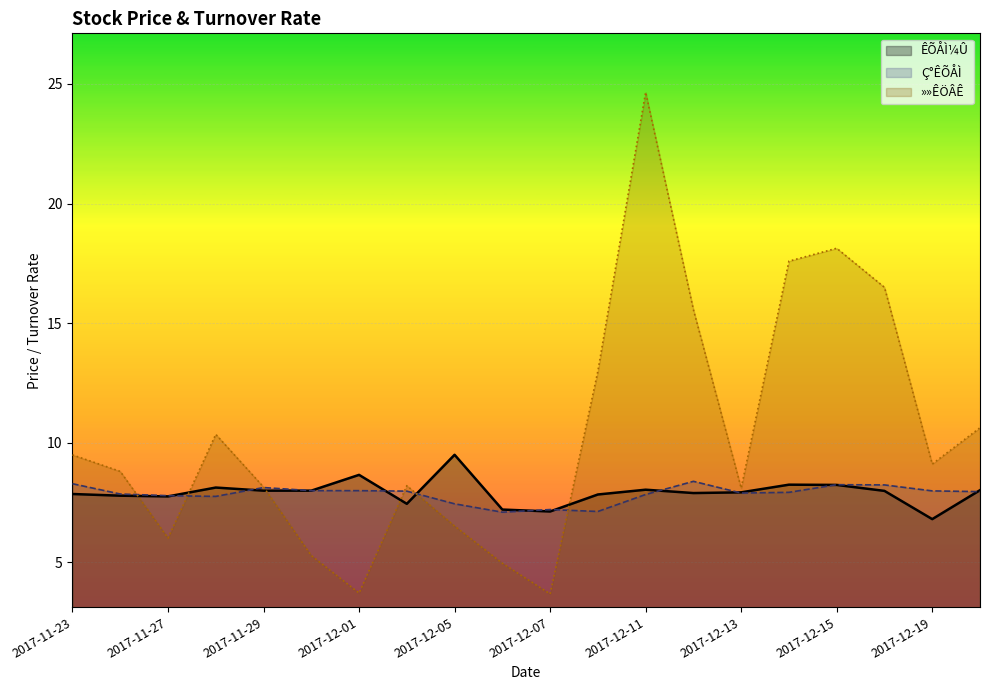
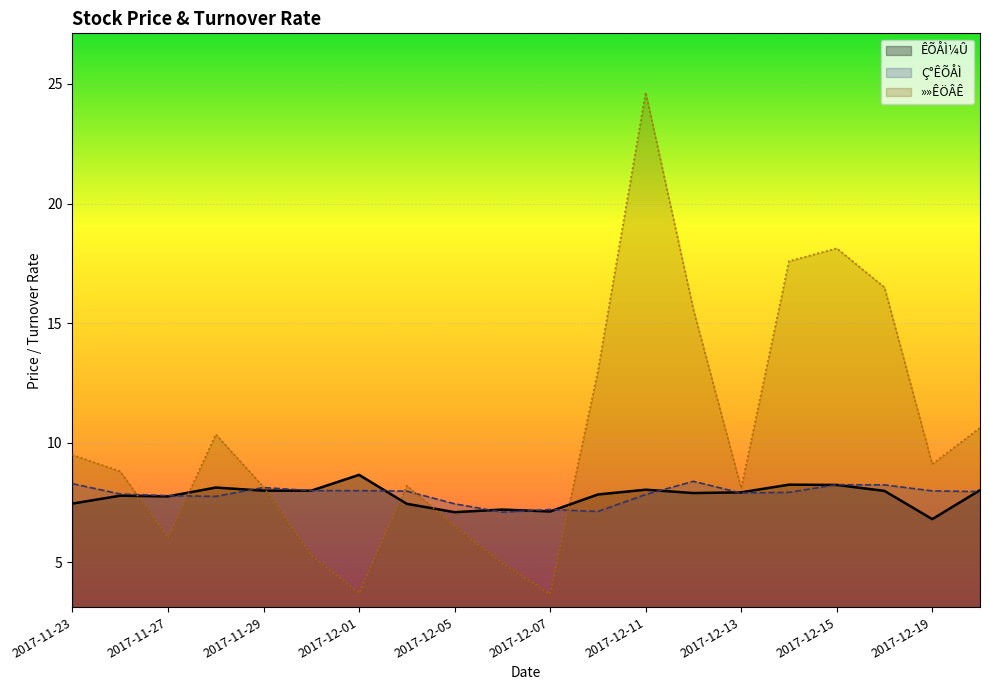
  {
    "ÊÕÅÌ¼Û": {
-     "2017-11-23": 7.9,
+     "2017-11-23": 7.5,
      "2017-11-29": 8.0,
      "2017-12-01": 8.7,
-     "2017-12-05": 9.5,
+     "2017-12-05": 7.1,
      "2017-12-11": 8.0,
      "2017-12-19": 6.8
    }
  }
